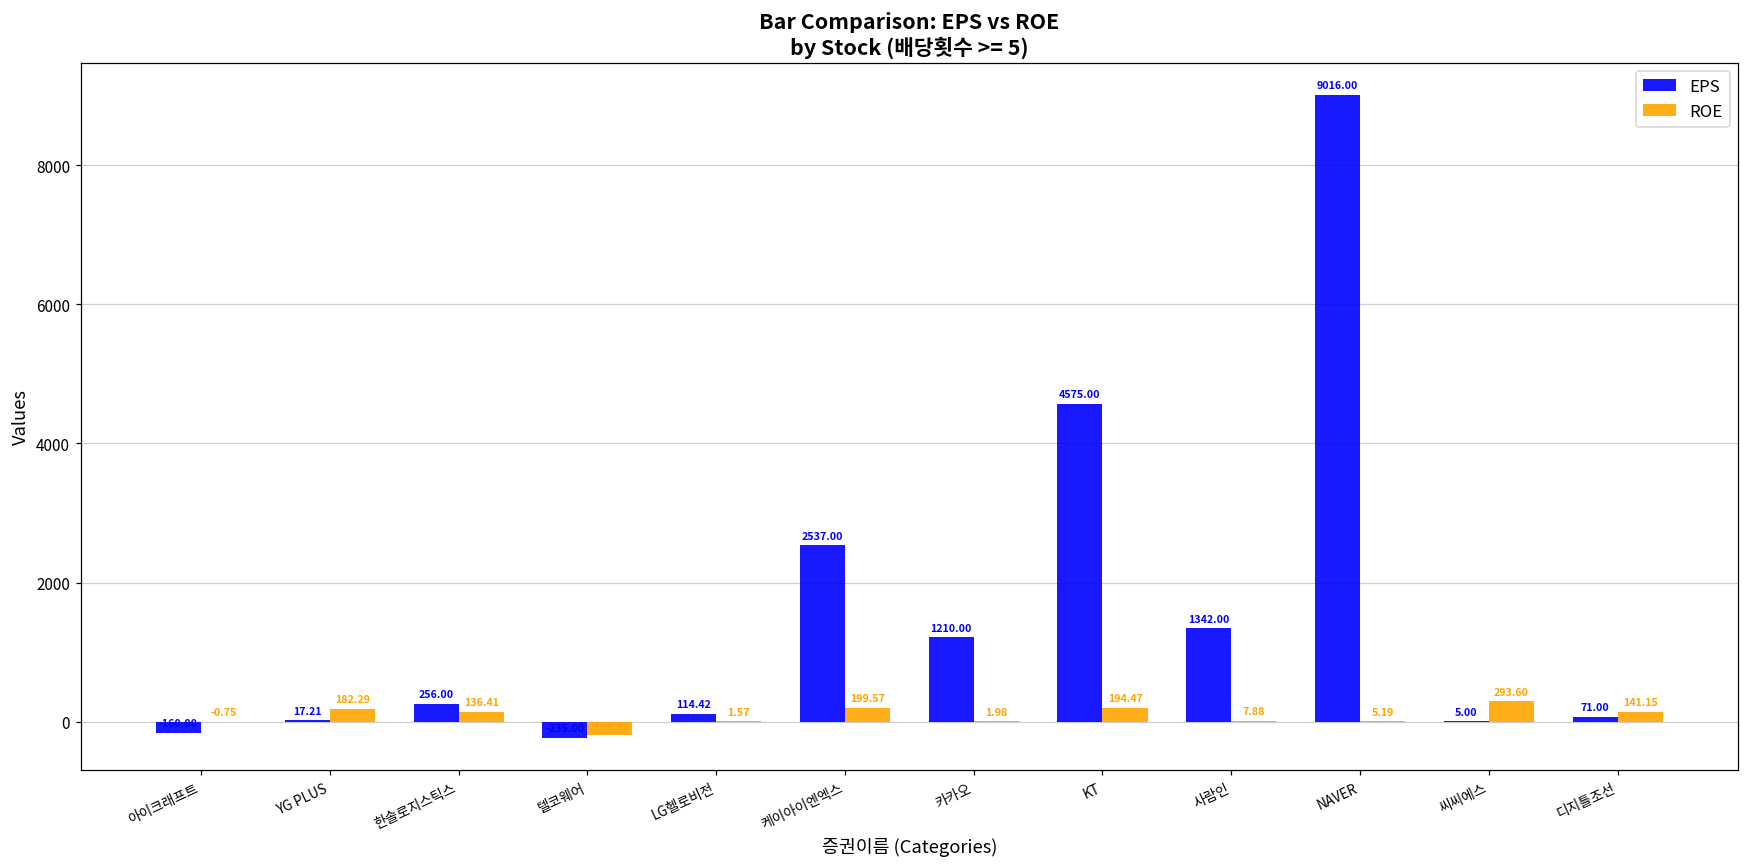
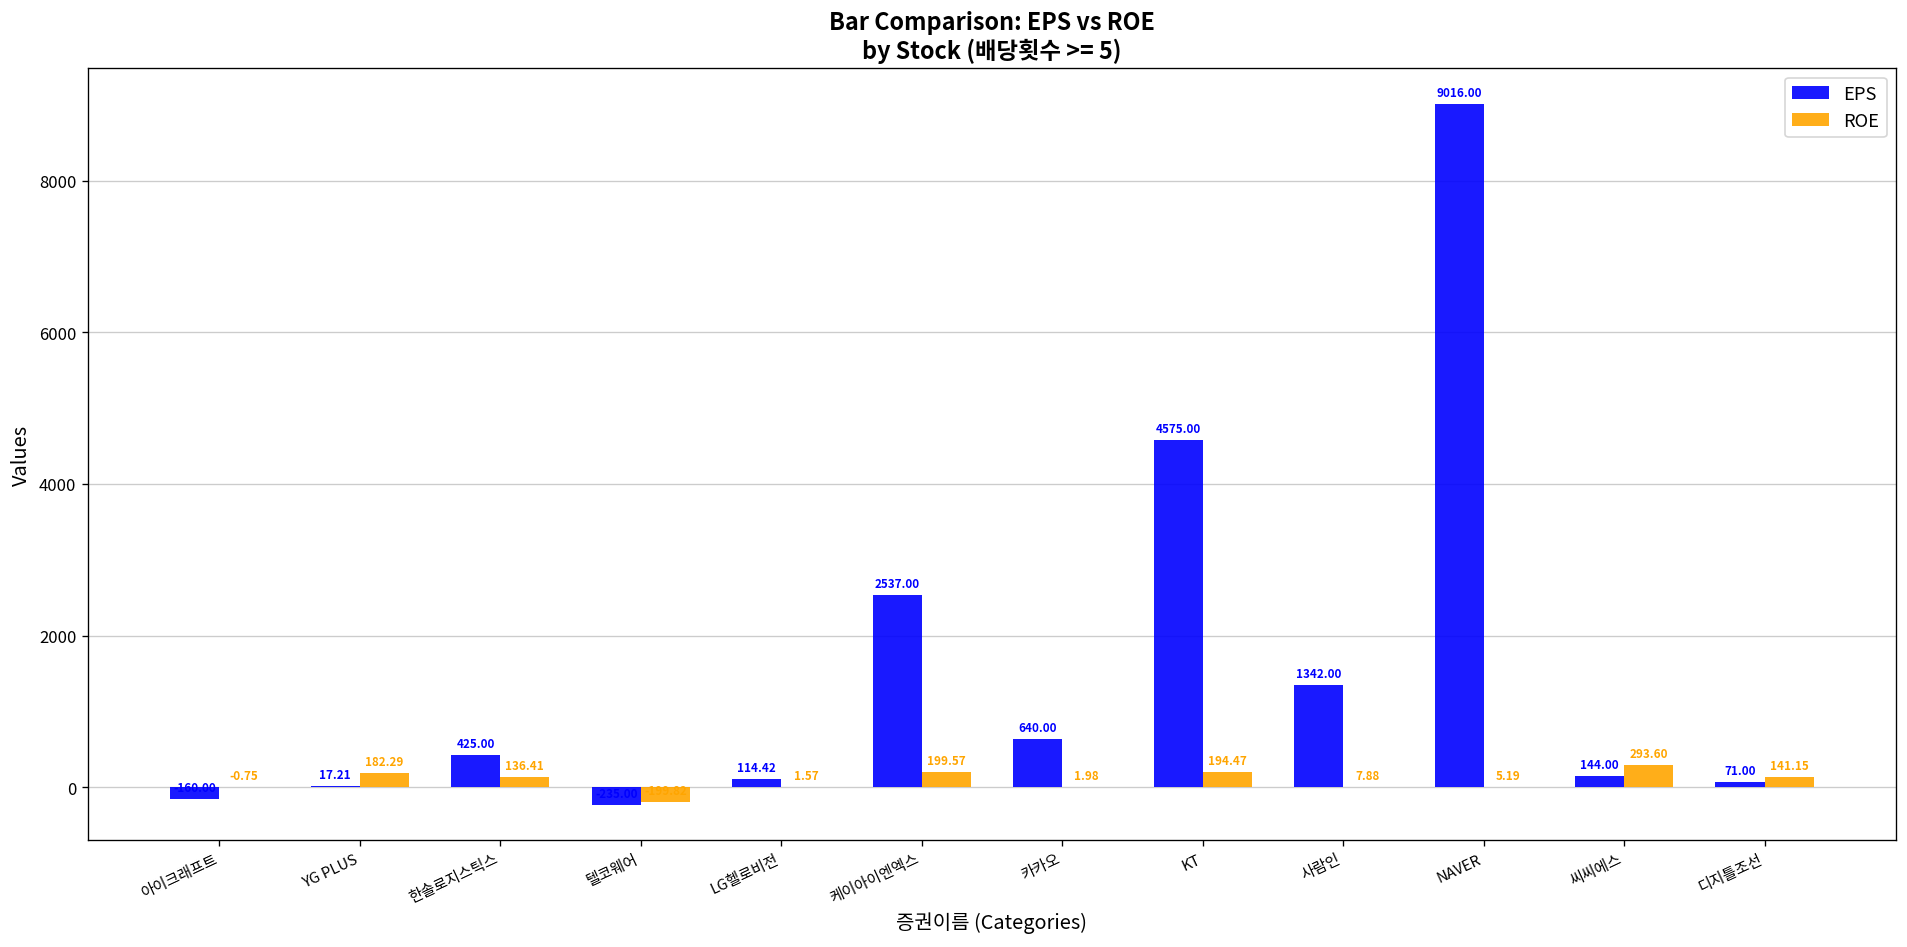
  {
    "EPS": {
      "YG PLUS": 17.21,
-     "한솔로지스틱스": 256.00,
+     "한솔로지스틱스": 425.00,
      "LG헬로비전": 114.42,
      "케이아이엔엑스": 2537.00,
-     "카카오": 1210.00,
+     "카카오": 640.00,
      "KT": 4575.00,
      "사람인": 1342.00,
      "NAVER": 9016.00,
-     "씨씨에스": 5.00,
+     "씨씨에스": 144.00,
      "디지틀조선": 71.00
    },
    "ROE": {
      "아이크래프트": -0.75,
      "YG PLUS": 182.29,
      "한솔로지스틱스": 136.41,
      "LG헬로비전": 1.57,
      "케이아이엔엑스": 199.57,
      "카카오": 1.98,
      "KT": 194.47,
      "사람인": 7.88,
      "NAVER": 5.19,
      "씨씨에스": 293.60,
      "디지틀조선": 141.15
    }
  }
